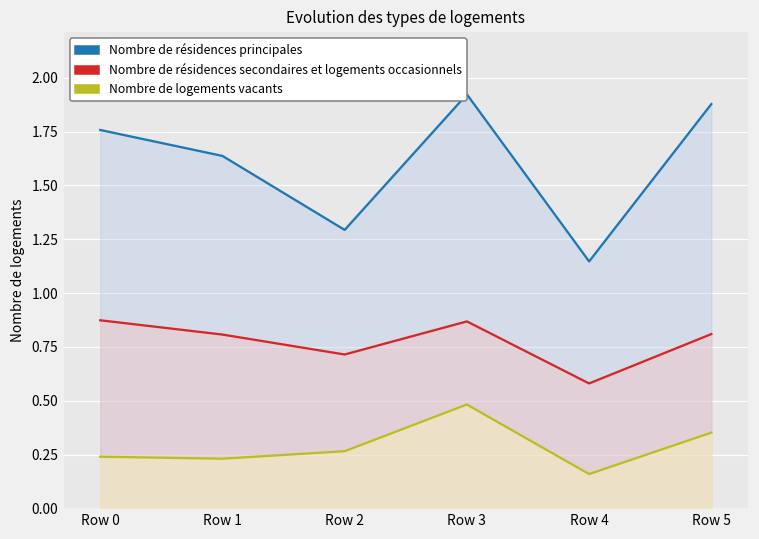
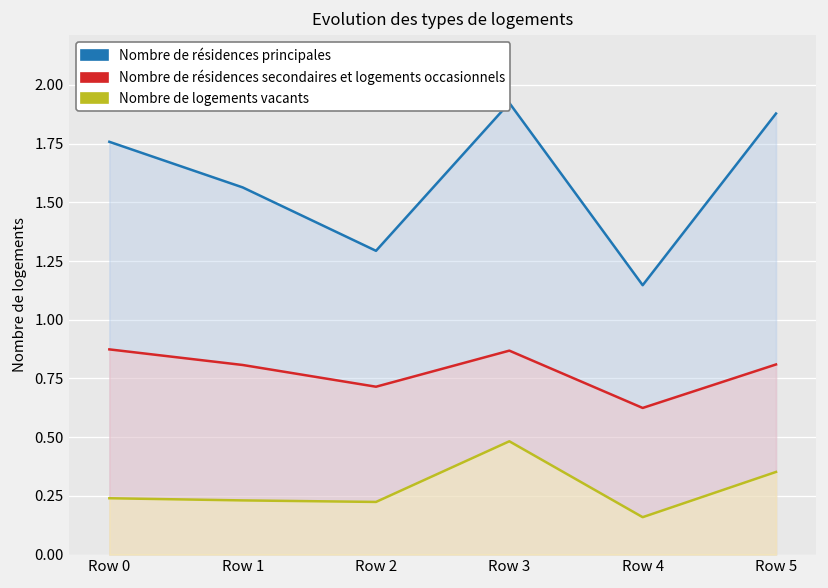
  {
    "Nombre de résidences principales": {
      "Row 0": 1.76,
-     "Row 1": 1.64,
+     "Row 1": 1.56,
      "Row 2": 1.29,
      "Row 4": 1.15,
      "Row 5": 1.88
    },
    "Nombre de résidences secondaires et logements occasionnels": {
      "Row 0": 0.87,
      "Row 1": 0.81,
      "Row 2": 0.71,
      "Row 3": 0.87,
-     "Row 4": 0.58,
+     "Row 4": 0.62,
      "Row 5": 0.81
    },
    "Nombre de logements vacants": {
      "Row 0": 0.24,
      "Row 1": 0.23,
-     "Row 2": 0.27,
+     "Row 2": 0.22,
      "Row 3": 0.48,
      "Row 4": 0.16,
      "Row 5": 0.35
    }
  }
